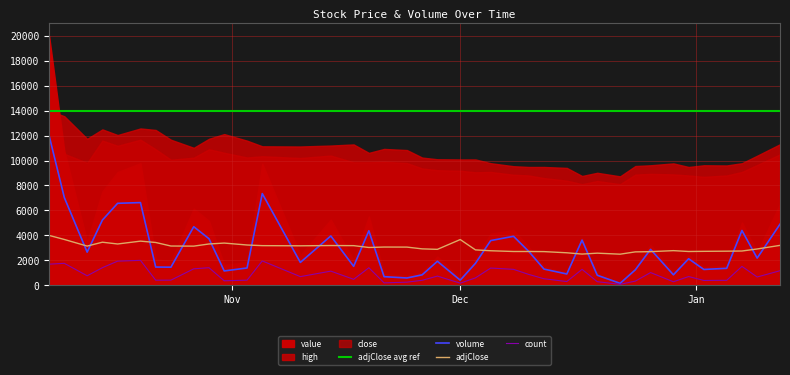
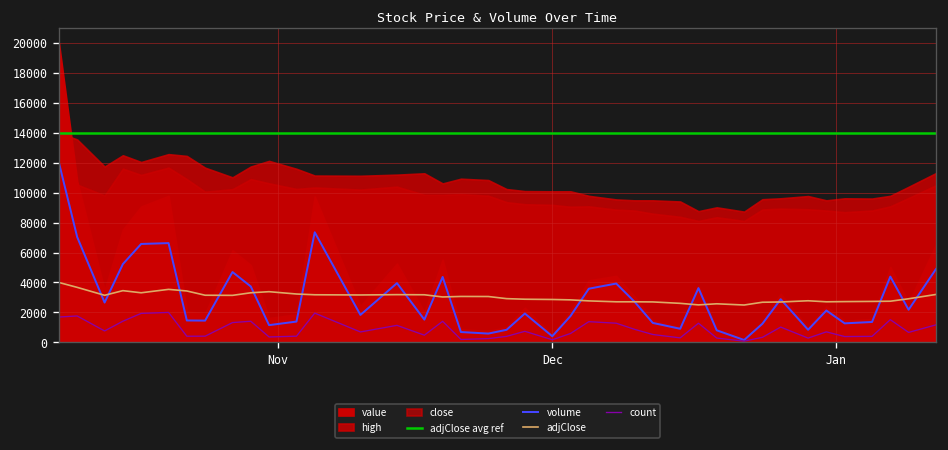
  {
    "adjClose": {
-     "Dec": 3700
+     "Dec": 2900
    },
    "count": {
      "Dec": 200
    }
  }
